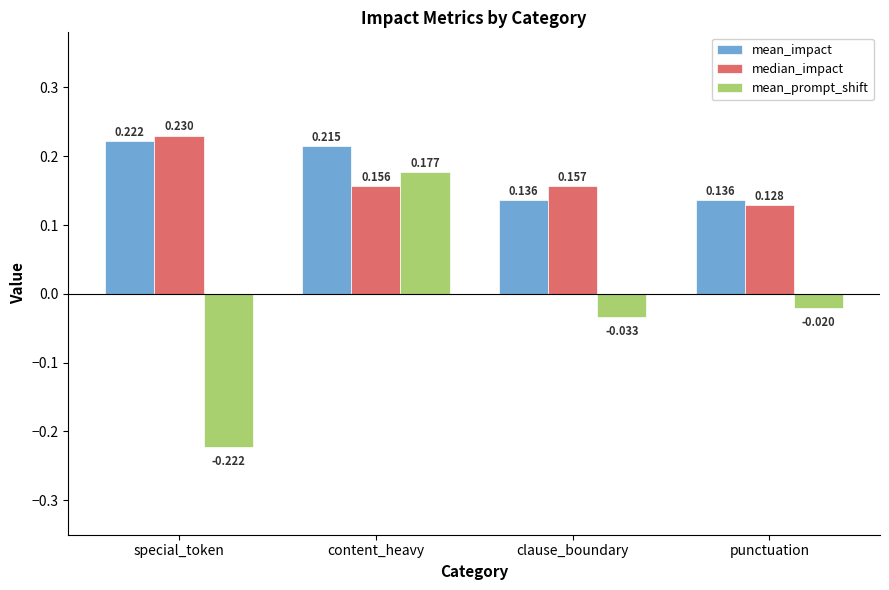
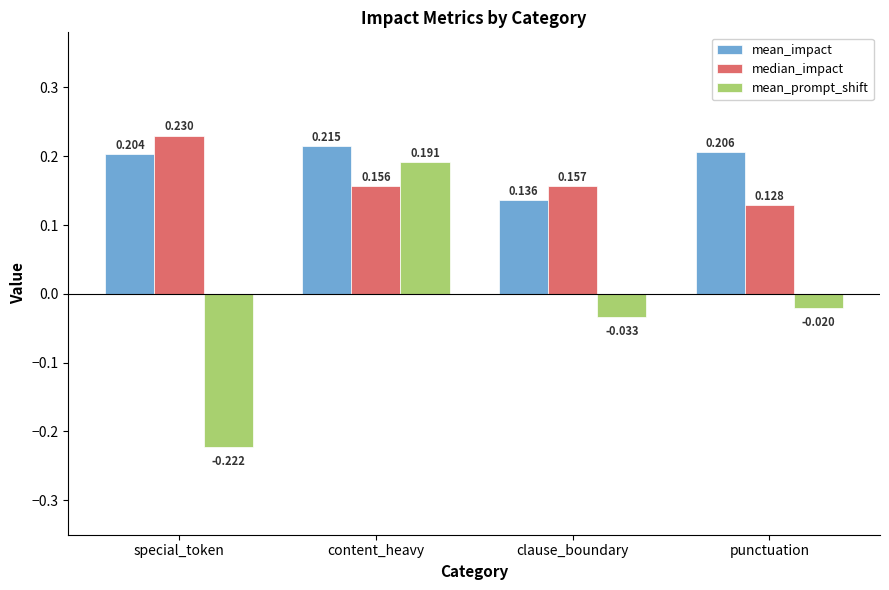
  {
    "mean_impact": {
-     "special_token": 0.222,
+     "special_token": 0.204,
      "content_heavy": 0.215,
      "clause_boundary": 0.136,
-     "punctuation": 0.136
+     "punctuation": 0.206
    },
    "median_impact": {
      "special_token": 0.230,
      "content_heavy": 0.156,
      "clause_boundary": 0.157,
      "punctuation": 0.128
    },
    "mean_prompt_shift": {
      "special_token": -0.222,
-     "content_heavy": 0.177,
+     "content_heavy": 0.191,
      "clause_boundary": -0.033,
      "punctuation": -0.020
    }
  }
